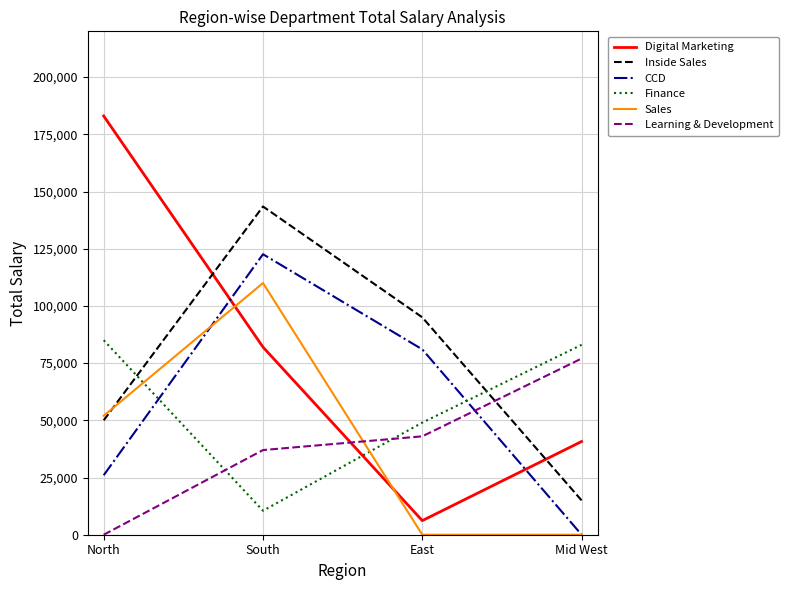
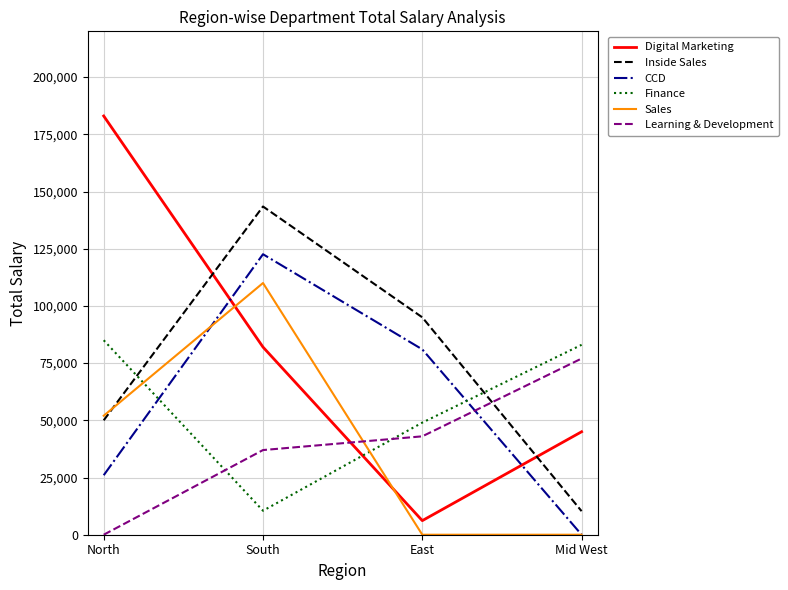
  {
    "Digital Marketing": {
      "North": "183,000",
      "South": "82,000",
      "East": "6,000",
-     "Mid West": "41,000"
+     "Mid West": "45,000"
    },
    "Inside Sales": {
      "North": "50,000",
      "South": "143,000",
      "East": "95,000",
-     "Mid West": "15,000"
+     "Mid West": "10,000"
    },
    "CCD": {
      "North": "26,000",
      "South": "123,000",
      "East": "81,000"
    },
    "Finance": {
      "North": "85,000",
      "South": "10,000",
      "East": "49,000",
      "Mid West": "83,000"
    },
    "Sales": {
      "North": "52,000",
      "South": "110,000",
      "East": "0"
    },
    "Learning & Development": {
      "North": "0",
      "South": "37,000",
      "East": "43,000",
      "Mid West": "77,000"
    }
  }
